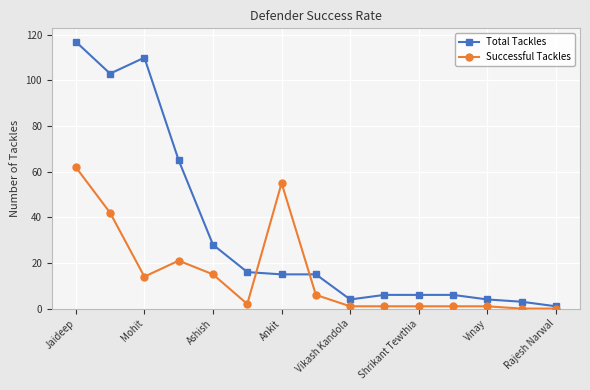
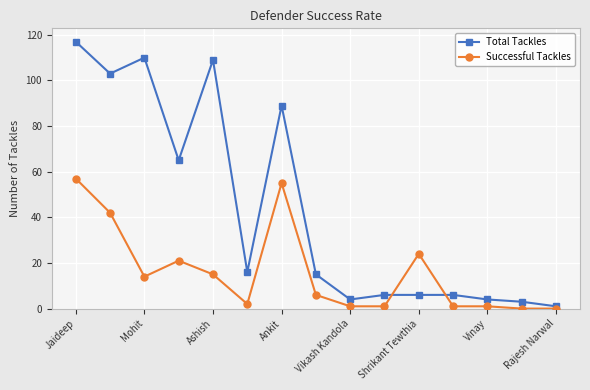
  {
    "Total Tackles": {
      "Jaideep": 117,
      "Mohit": 110,
-     "Ashish": 28,
-     "Ankit": 15,
+     "Ashish": 109,
+     "Ankit": 89,
      "Vikash Kandola": 4,
      "Shrikant Tewthia": 6,
      "Vinay": 4
    },
    "Successful Tackles": {
-     "Jaideep": 62,
+     "Jaideep": 57,
      "Mohit": 14,
      "Ashish": 15,
      "Ankit": 55,
      "Vikash Kandola": 1,
-     "Shrikant Tewthia": 1,
+     "Shrikant Tewthia": 24,
      "Vinay": 1
    }
  }
